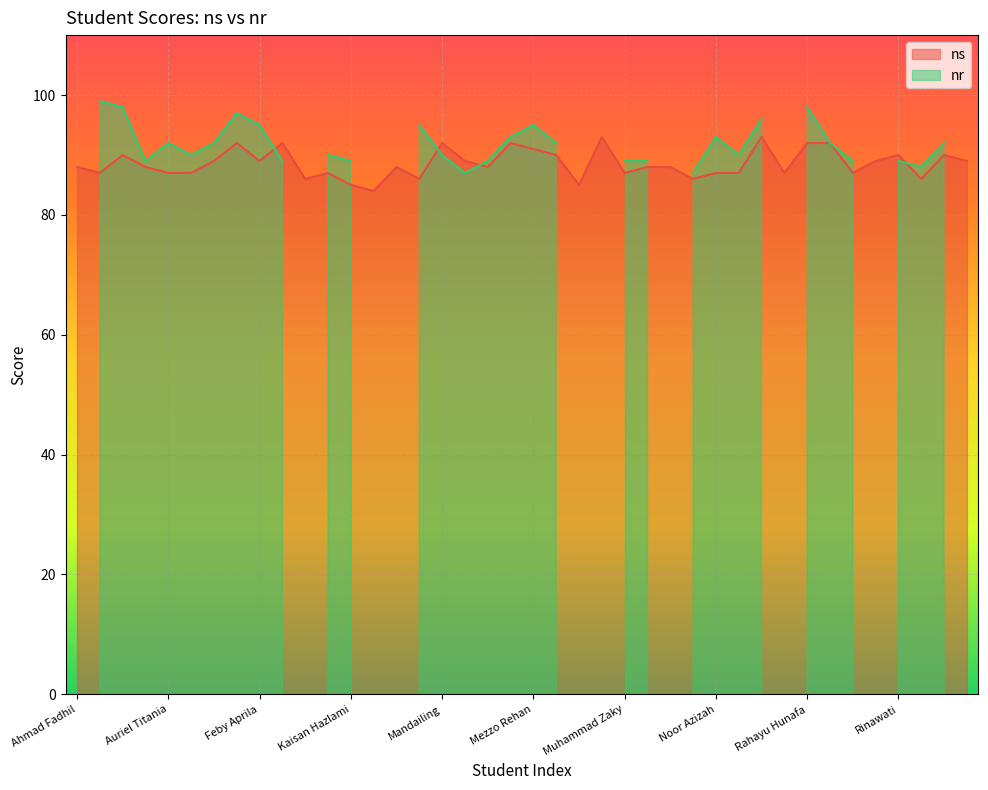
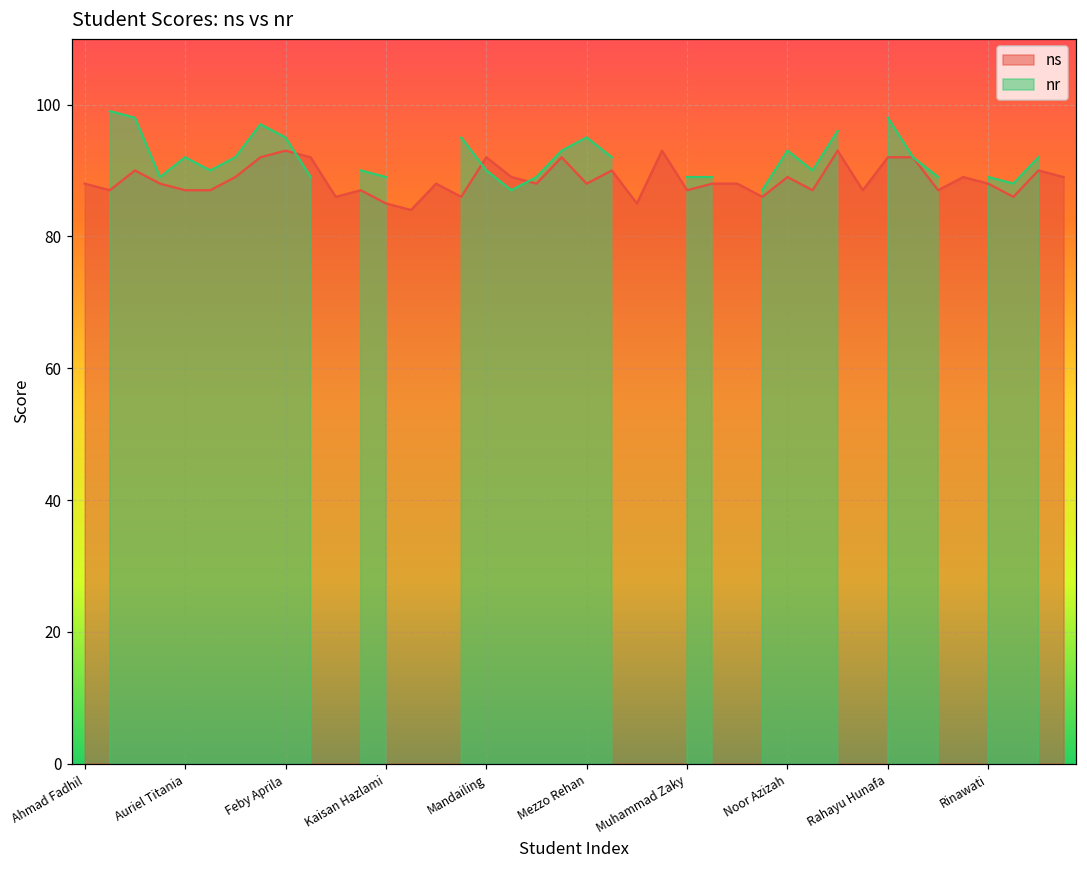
  {
    "ns": {
      "Ahmad Fadhil": 88,
      "Auriel Titania": 87,
-     "Feby Aprila": 89,
+     "Feby Aprila": 93,
      "Kaisan Hazlami": 85,
      "Mandailing": 92,
-     "Mezzo Rehan": 91,
+     "Mezzo Rehan": 88,
      "Muhammad Zaky": 87,
-     "Noor Azizah": 87,
+     "Noor Azizah": 89,
      "Rahayu Hunafa": 92,
-     "Rinawati": 90
+     "Rinawati": 88
    }
  }
